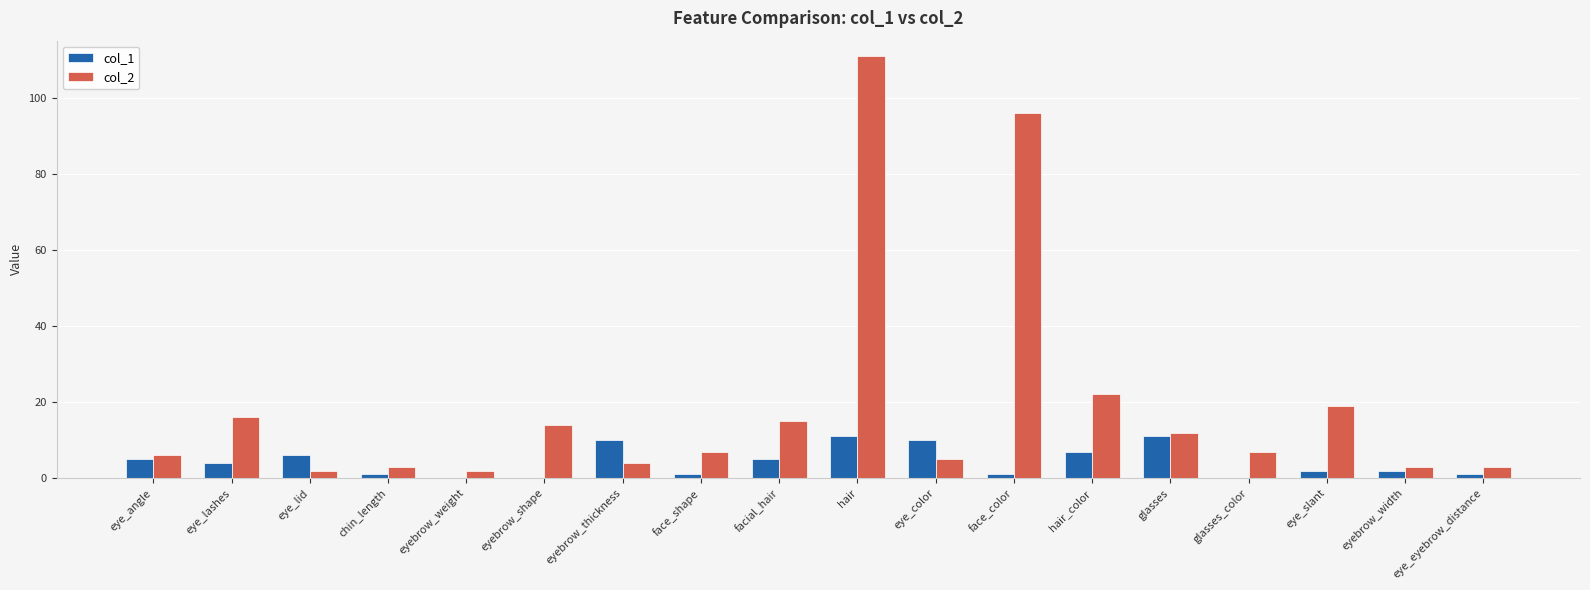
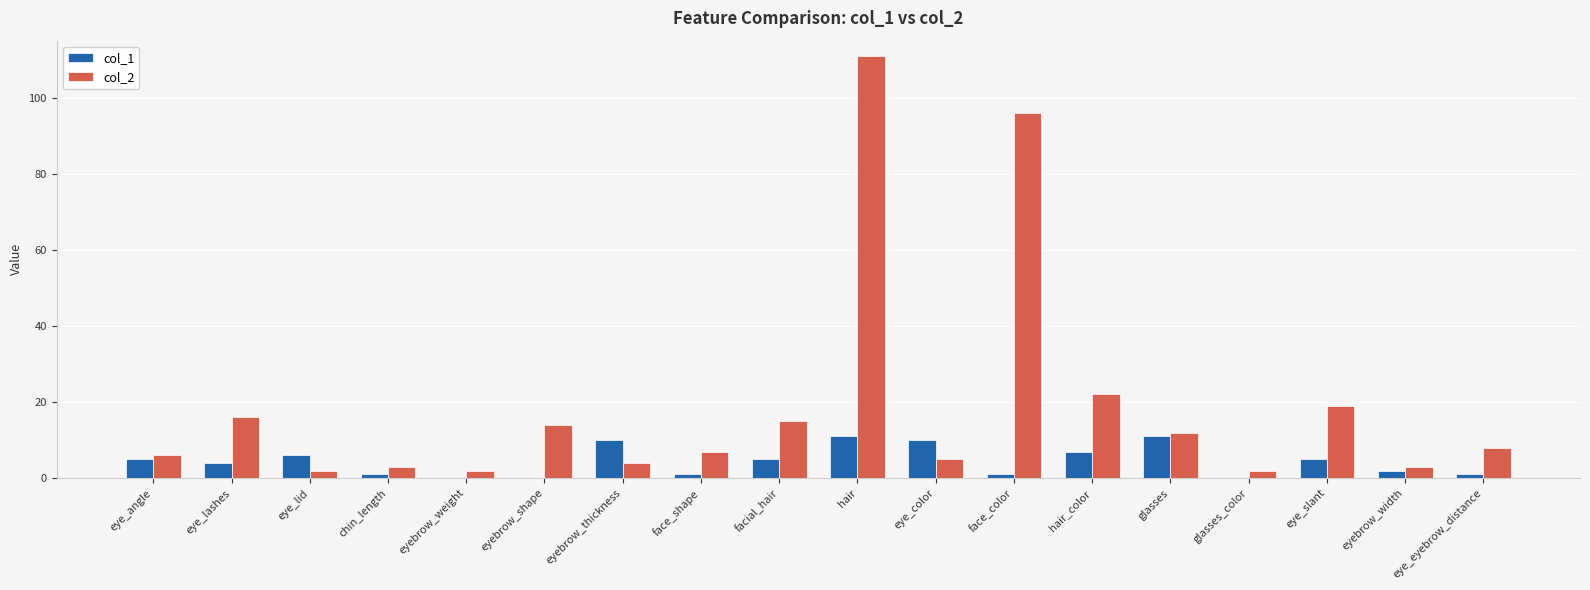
  {
    "col_1": {
      "eye_angle": 5,
      "eye_lashes": 4,
      "eye_lid": 6,
      "chin_length": 1,
      "eyebrow_weight": 0,
      "eyebrow_shape": 0,
      "eyebrow_thickness": 10,
      "face_shape": 1,
      "facial_hair": 5,
      "hair": 11,
      "eye_color": 10,
      "face_color": 1,
      "hair_color": 7,
      "glasses": 11,
      "glasses_color": 0,
-     "eye_slant": 2,
+     "eye_slant": 5,
      "eyebrow_width": 2,
      "eye_eyebrow_distance": 1
    },
    "col_2": {
      "eye_angle": 6,
      "eye_lashes": 16,
      "eye_lid": 2,
      "chin_length": 3,
      "eyebrow_weight": 2,
      "eyebrow_shape": 14,
      "eyebrow_thickness": 4,
      "face_shape": 7,
      "facial_hair": 15,
      "hair": 111,
      "eye_color": 5,
      "face_color": 96,
      "hair_color": 22,
      "glasses": 12,
-     "glasses_color": 7,
+     "glasses_color": 2,
      "eye_slant": 19,
      "eyebrow_width": 3,
-     "eye_eyebrow_distance": 3
+     "eye_eyebrow_distance": 8
    }
  }
